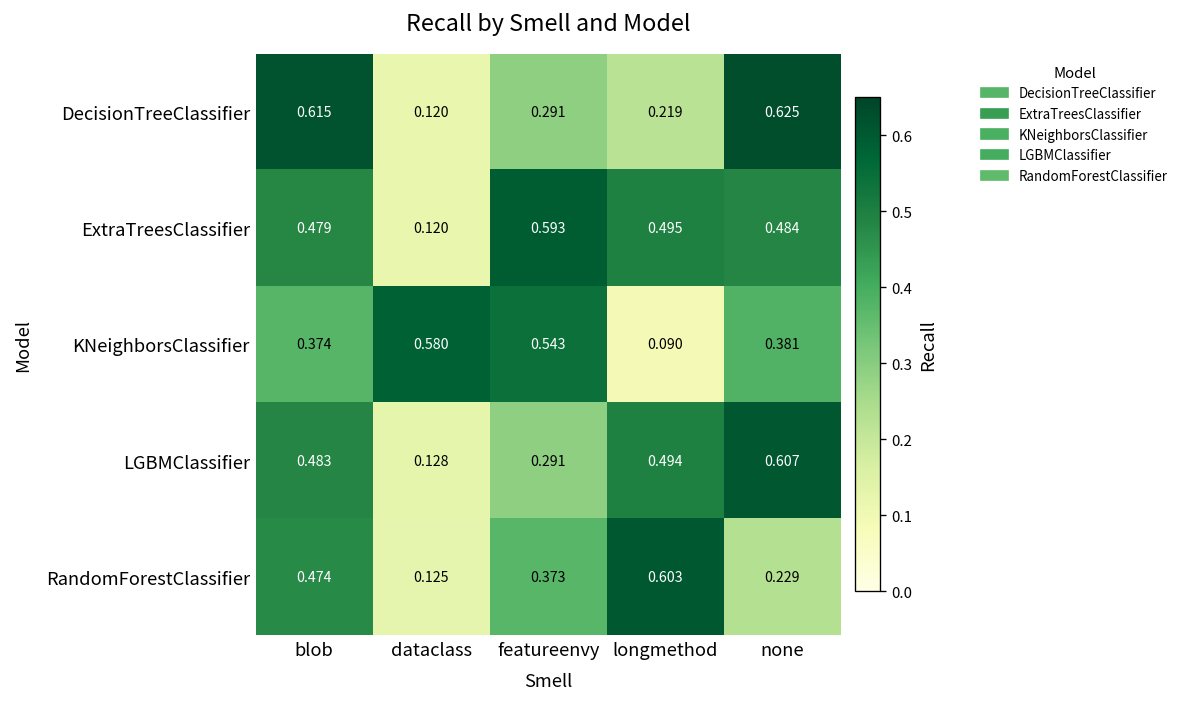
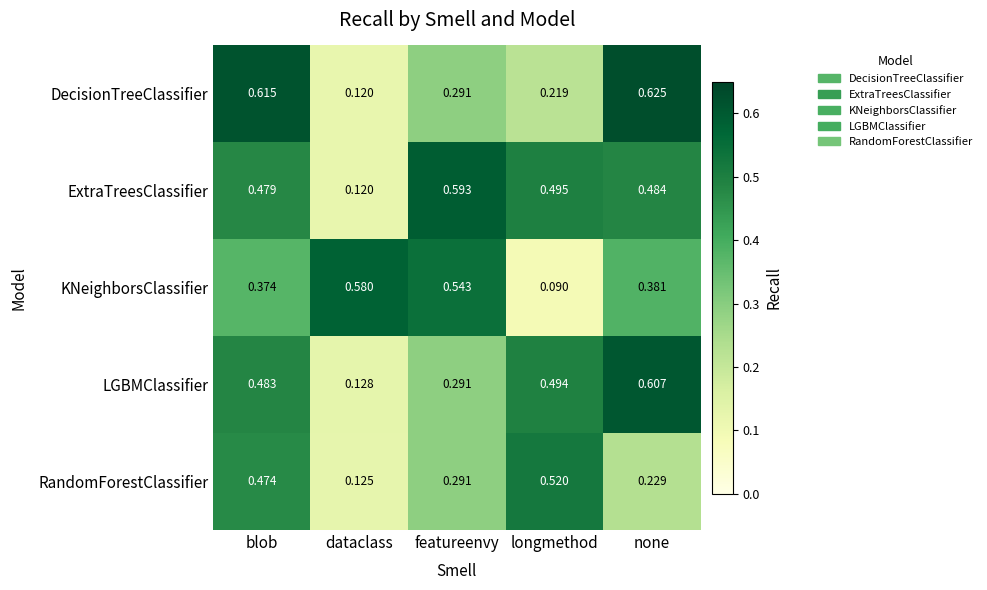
  {
    "DecisionTreeClassifier": {
      "blob": 0.615,
      "dataclass": 0.120,
      "featureenvy": 0.291,
      "longmethod": 0.219,
      "none": 0.625
    },
    "ExtraTreesClassifier": {
      "blob": 0.479,
      "dataclass": 0.120,
      "featureenvy": 0.593,
      "longmethod": 0.495,
      "none": 0.484
    },
    "KNeighborsClassifier": {
      "blob": 0.374,
      "dataclass": 0.580,
      "featureenvy": 0.543,
      "longmethod": 0.090,
      "none": 0.381
    },
    "LGBMClassifier": {
      "blob": 0.483,
      "dataclass": 0.128,
      "featureenvy": 0.291,
      "longmethod": 0.494,
      "none": 0.607
    },
    "RandomForestClassifier": {
      "blob": 0.474,
      "dataclass": 0.125,
-     "featureenvy": 0.373,
-     "longmethod": 0.603,
+     "featureenvy": 0.291,
+     "longmethod": 0.520,
      "none": 0.229
    }
  }
